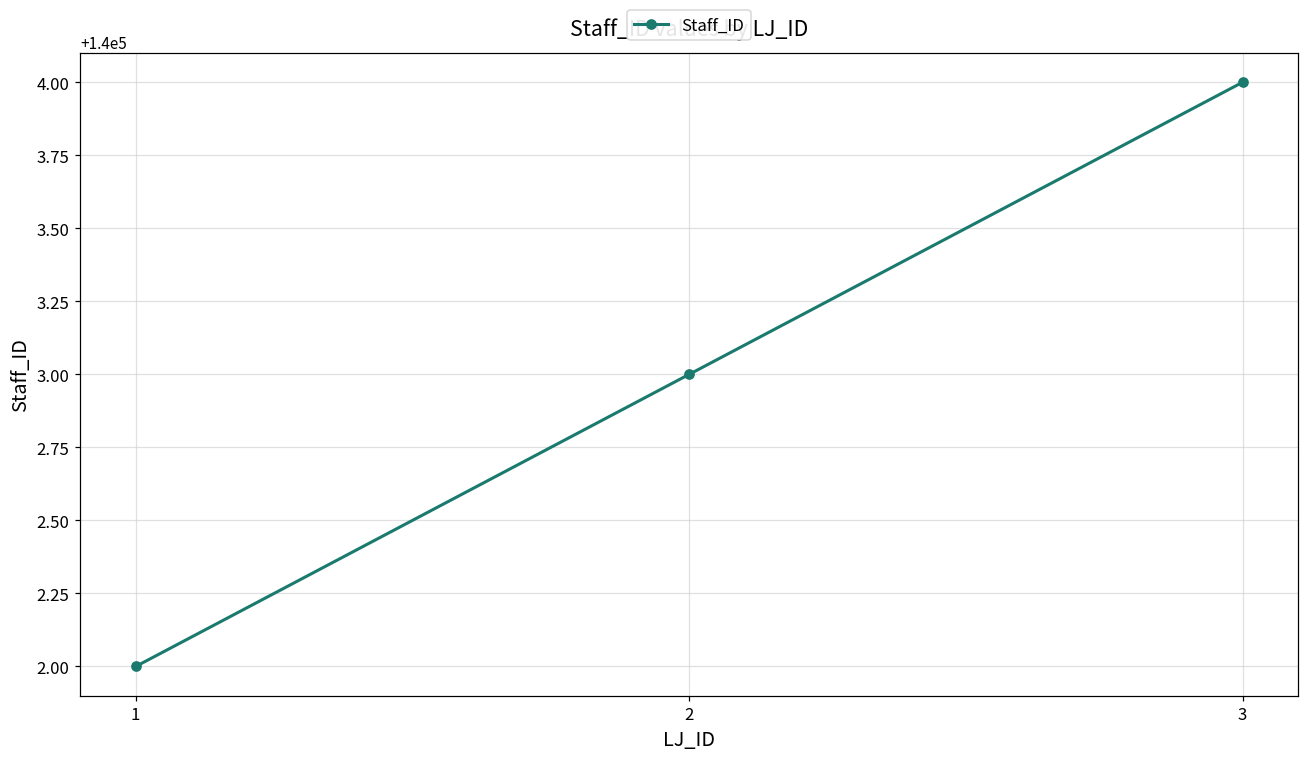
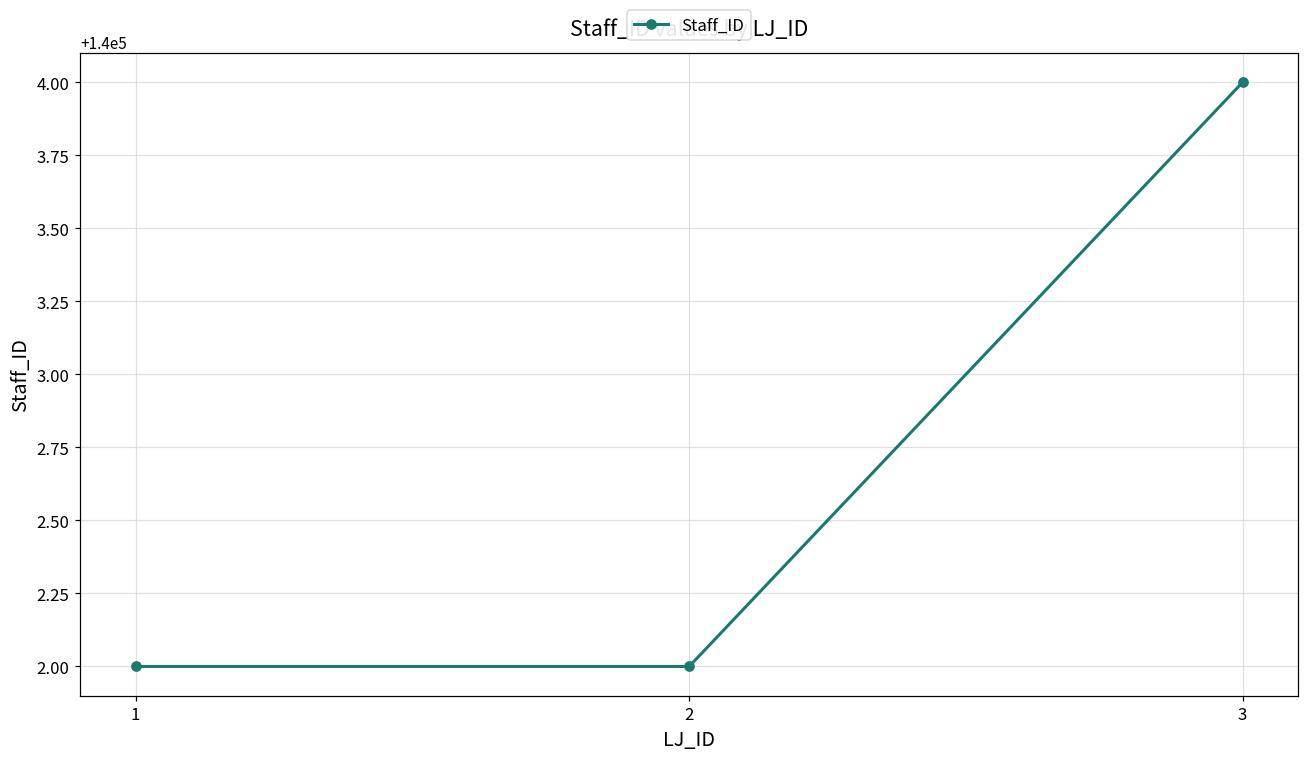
  {
    "1": 140002,
-   "2": 140003,
+   "2": 140002,
    "3": 140004
  }
